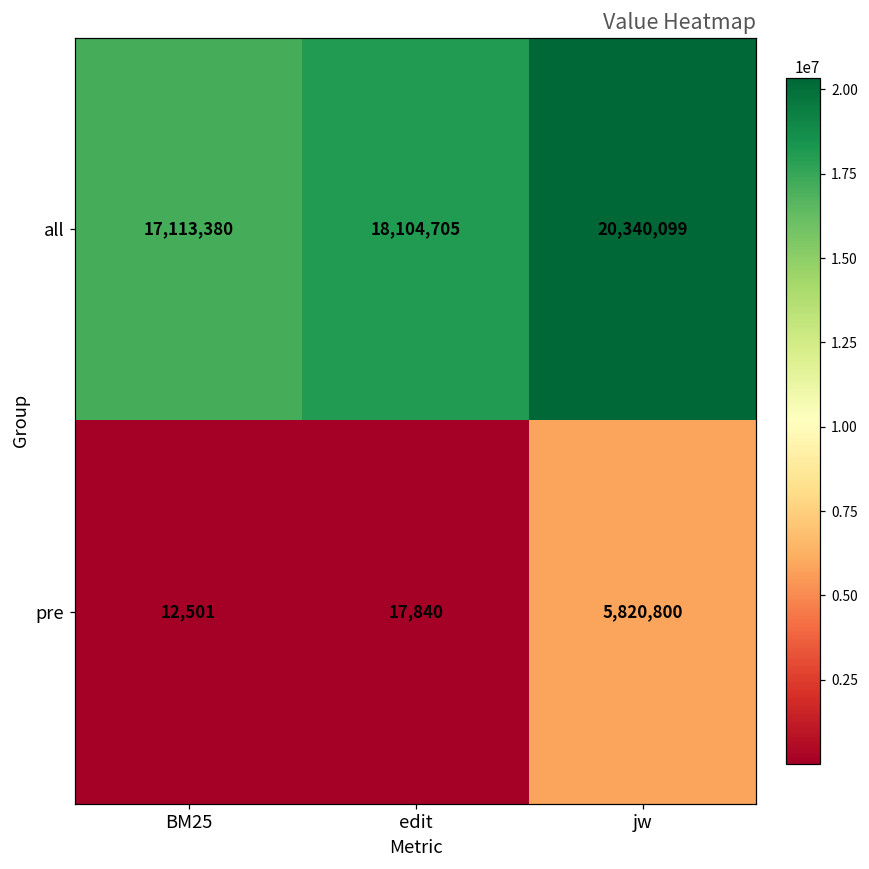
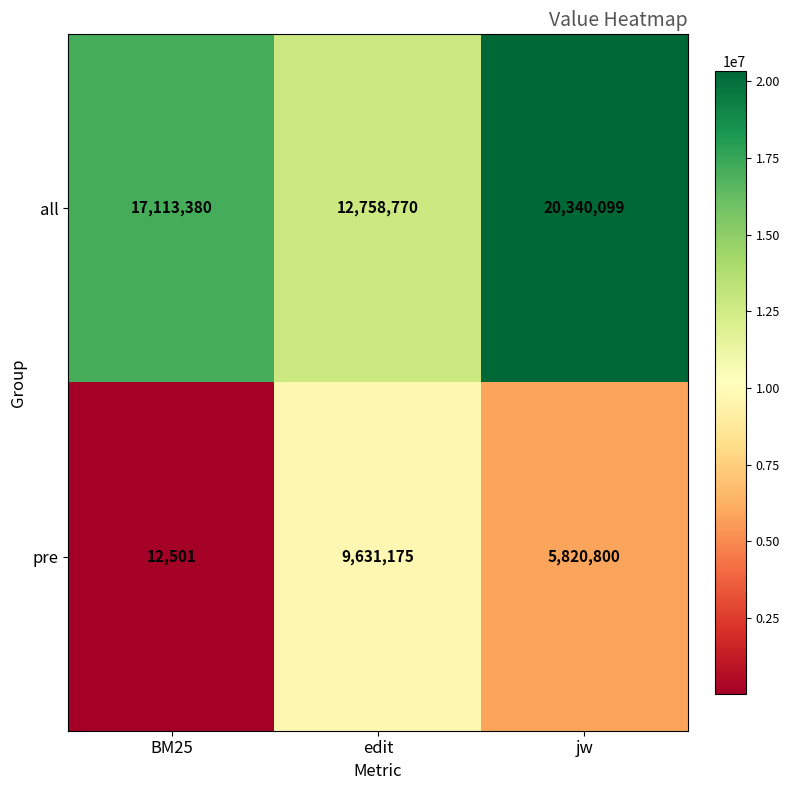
  {
    "all": {
      "BM25": "17,113,380",
-     "edit": "18,104,705",
+     "edit": "12,758,770",
      "jw": "20,340,099"
    },
    "pre": {
      "BM25": "12,501",
-     "edit": "17,840",
+     "edit": "9,631,175",
      "jw": "5,820,800"
    }
  }
